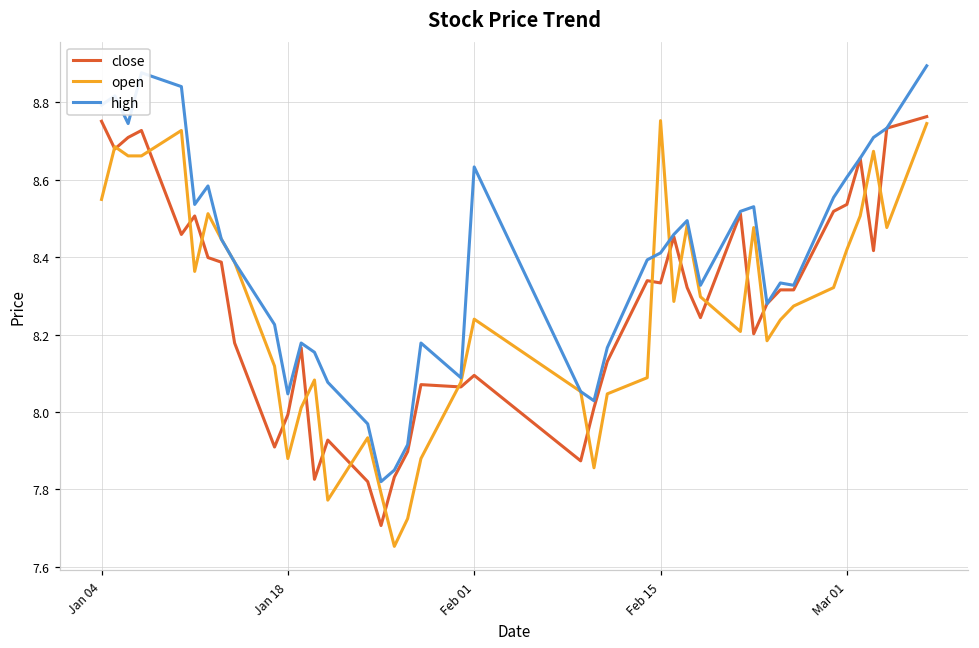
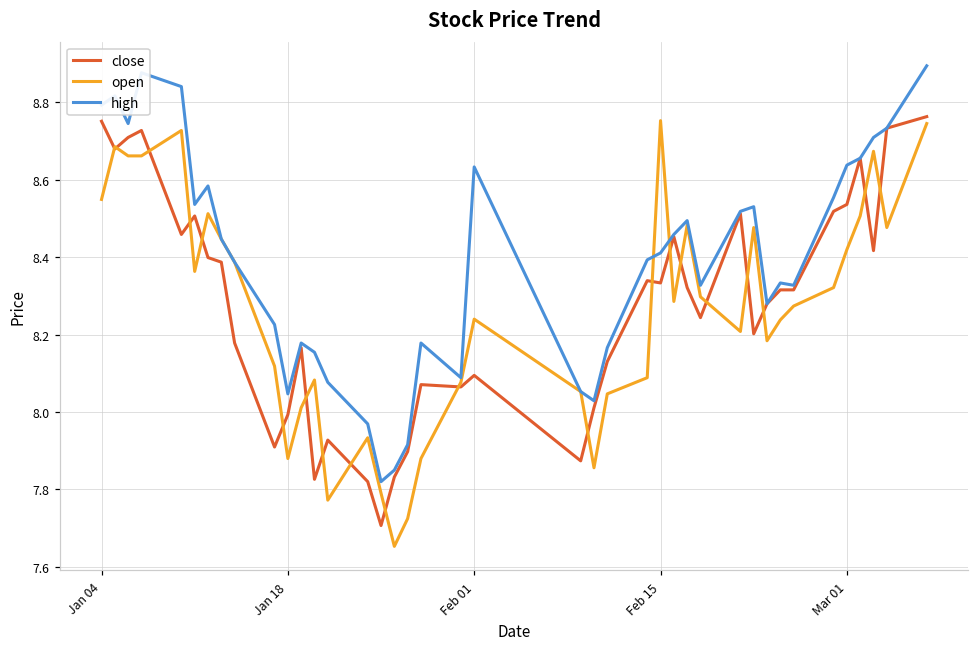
  {
    "close": {
      "Jan 04": 8.75,
      "Jan 18": 7.99,
      "Feb 01": 8.09,
      "Feb 15": 8.33,
      "Mar 01": 8.54
    },
    "open": {
      "Jan 04": 8.55,
      "Jan 18": 7.88,
      "Feb 01": 8.24,
      "Feb 15": 8.75,
      "Mar 01": 8.42
    },
    "high": {
      "Jan 18": 8.05,
      "Feb 01": 8.63,
      "Feb 15": 8.41,
-     "Mar 01": 8.61
+     "Mar 01": 8.64
    }
  }
